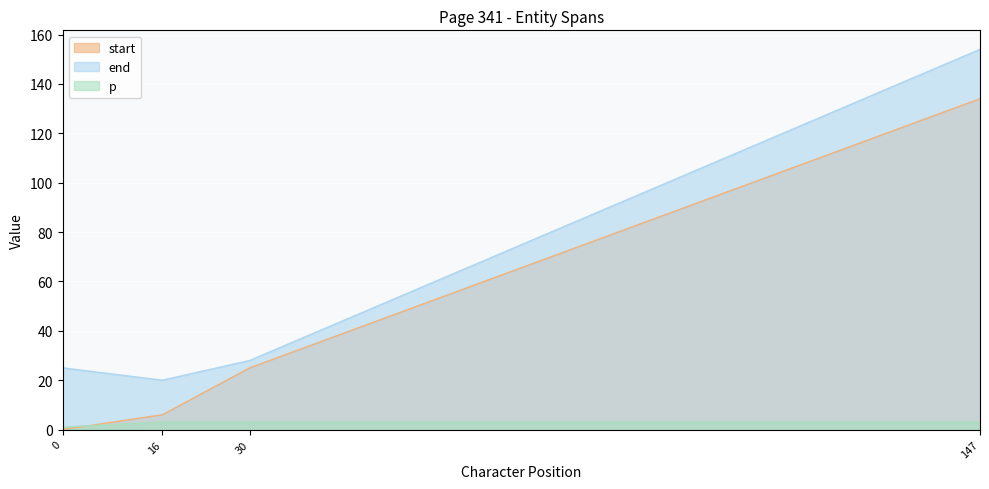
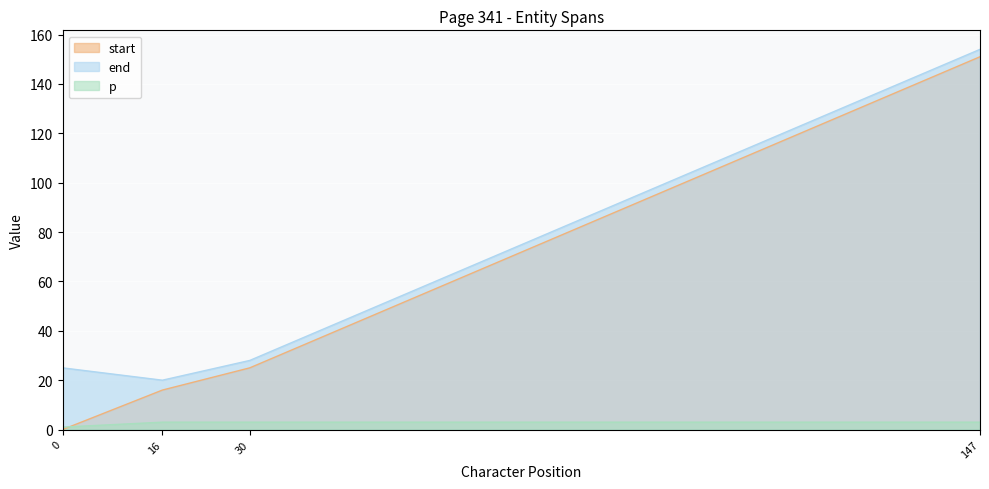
  {
    "start": {
-     "16": 6,
+     "16": 16,
      "30": 25,
-     "147": 134
+     "147": 151
    }
  }
